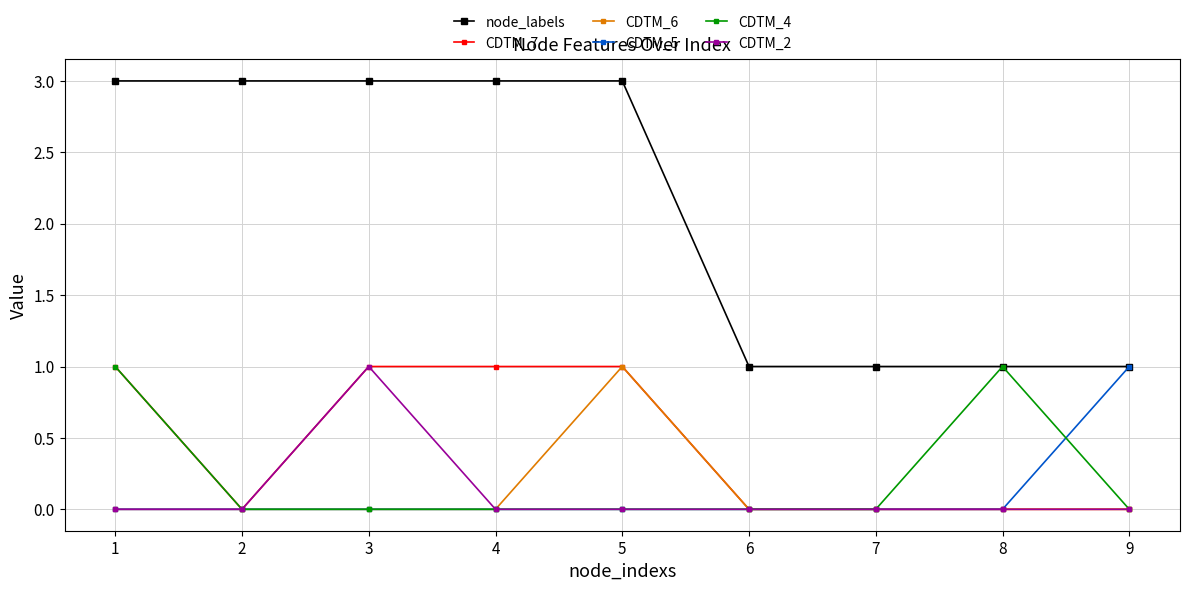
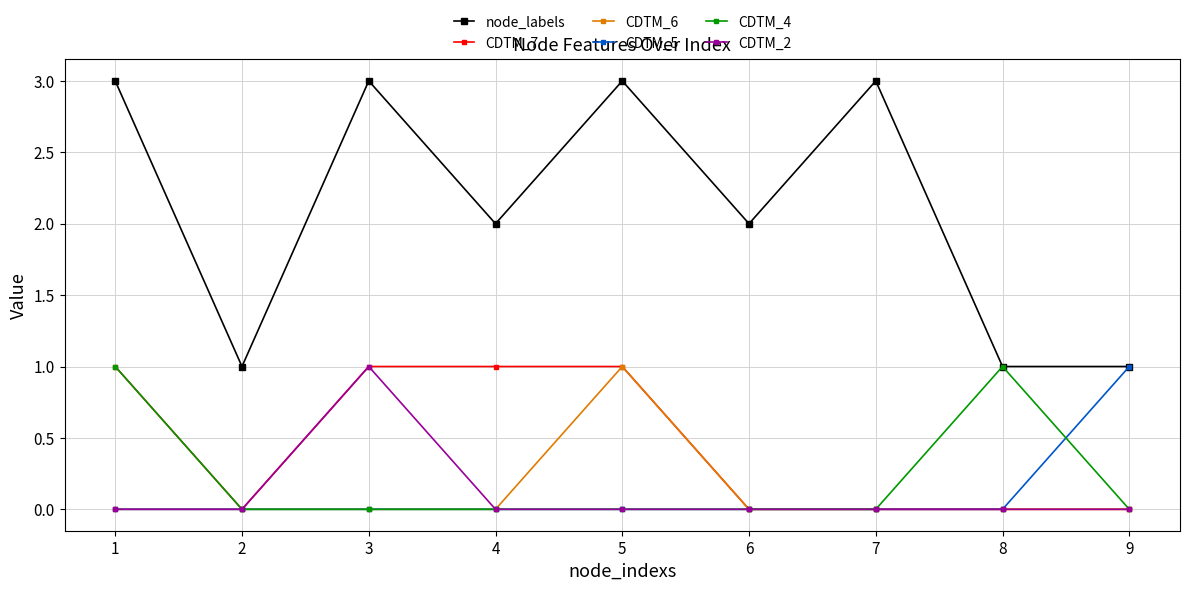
  {
    "node_labels": {
      "1": 3,
-     "2": 3,
+     "2": 1,
      "3": 3,
-     "4": 3,
+     "4": 2,
      "5": 3,
-     "6": 1,
-     "7": 1
+     "6": 2,
+     "7": 3
    },
    "CDTM_7": {
      "4": 1
    }
  }
